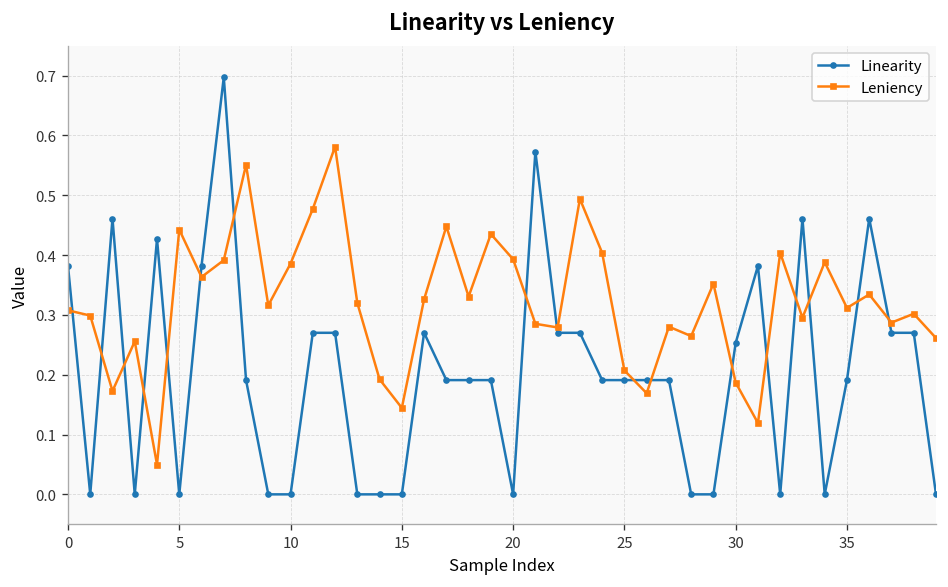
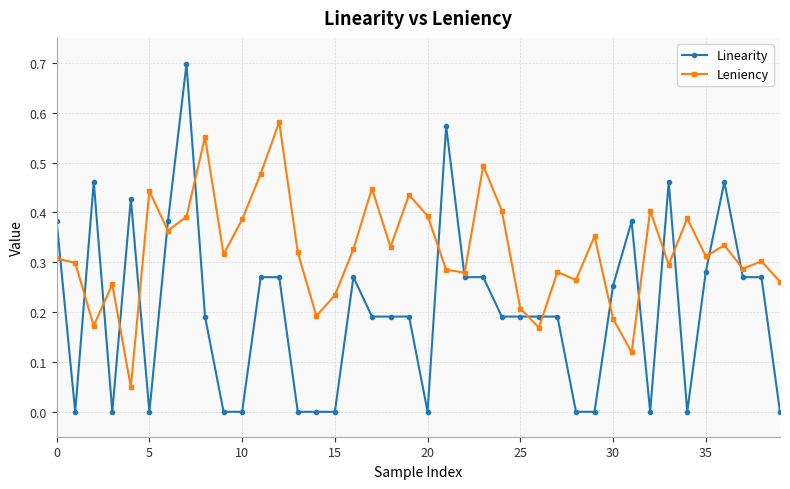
  {
    "Linearity": {
      "0": 0.38,
      "5": 0.00,
      "10": 0.00,
      "15": 0.00,
      "20": 0.00,
      "25": 0.19,
      "30": 0.25,
-     "35": 0.19
+     "35": 0.28
    },
    "Leniency": {
      "0": 0.31,
      "5": 0.44,
      "10": 0.39,
-     "15": 0.14,
+     "15": 0.23,
      "20": 0.39,
      "25": 0.21,
      "30": 0.19,
      "35": 0.31
    }
  }
